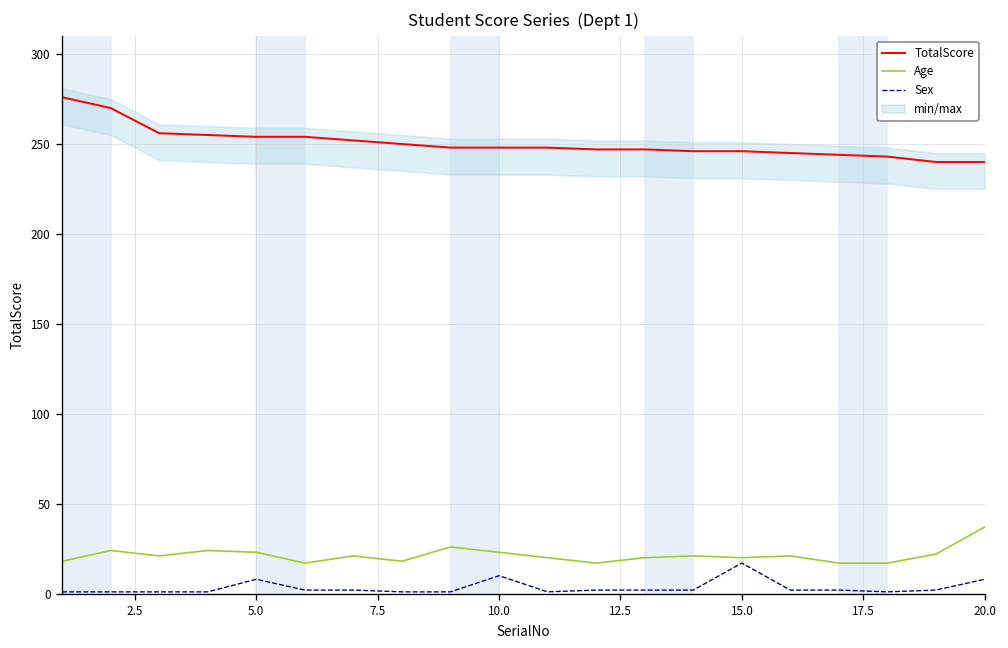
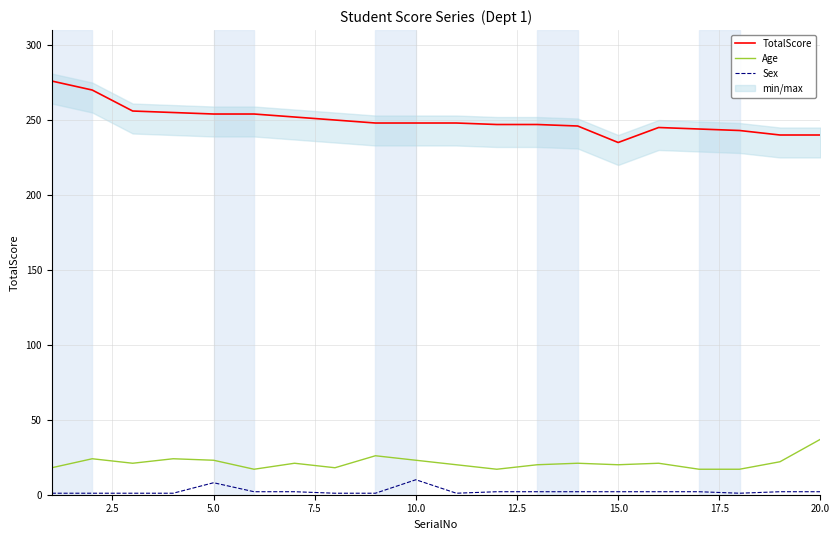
  {
    "TotalScore": {
      "5.0": 254,
      "10.0": 248,
-     "15.0": 246,
+     "15.0": 235,
      "20.0": 240
    },
    "Age": {
      "5.0": 23,
      "10.0": 23,
      "15.0": 20,
      "20.0": 37
    },
    "Sex": {
      "5.0": 8,
      "10.0": 10,
-     "15.0": 17,
-     "20.0": 8
+     "15.0": 2,
+     "20.0": 2
    }
  }
